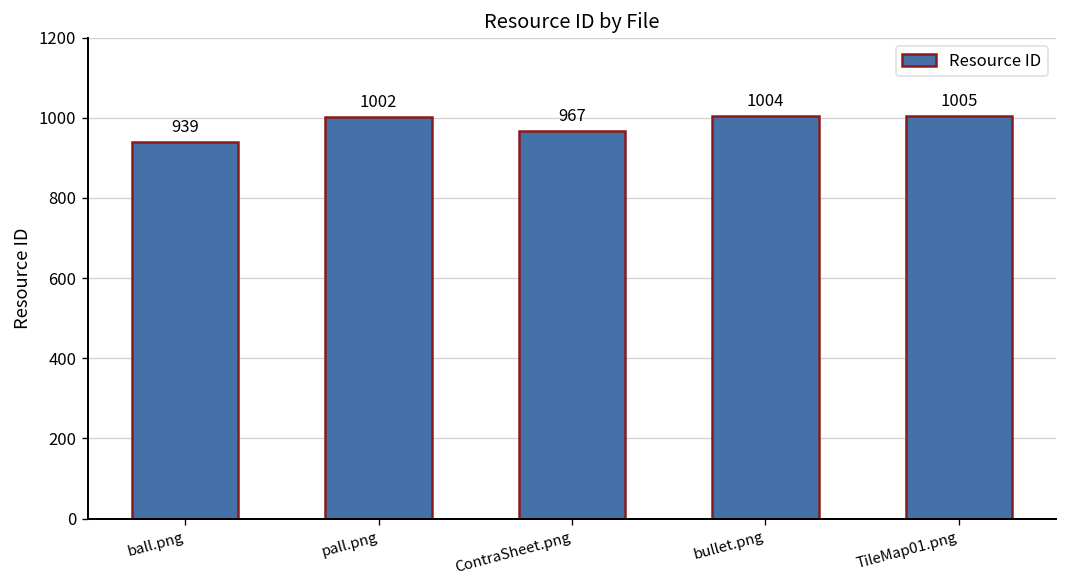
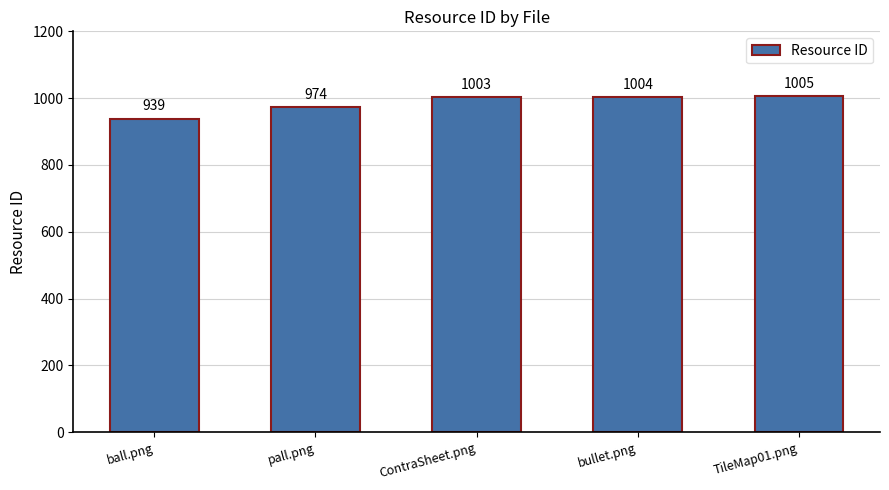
  {
    "ball.png": 939,
-   "pall.png": 1002,
-   "ContraSheet.png": 967,
+   "pall.png": 974,
+   "ContraSheet.png": 1003,
    "bullet.png": 1004,
    "TileMap01.png": 1005
  }
